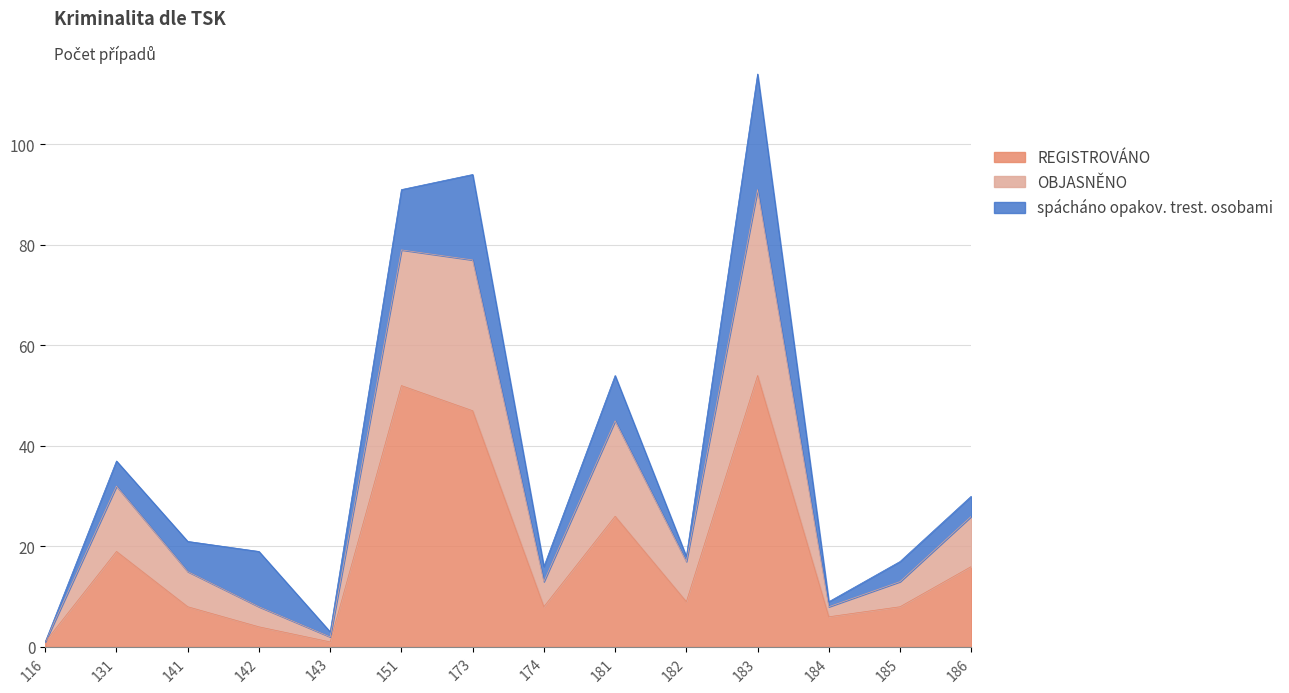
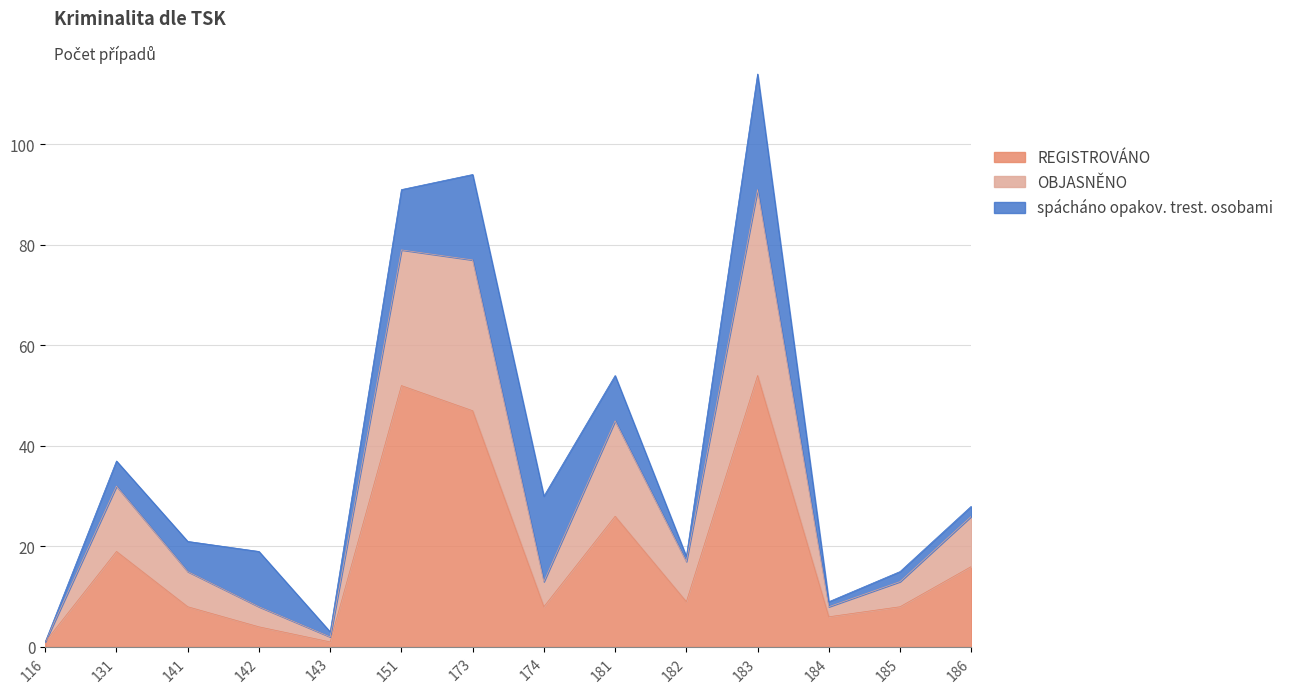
  {
    "spácháno opakov. trest. osobami": {
      "131": 5,
      "141": 6,
      "142": 11,
      "143": 1,
      "151": 12,
      "173": 17,
-     "174": 3,
+     "174": 17,
      "181": 9,
      "182": 1,
      "183": 23,
      "184": 1,
-     "185": 4,
-     "186": 4
+     "185": 2,
+     "186": 2
    }
  }
